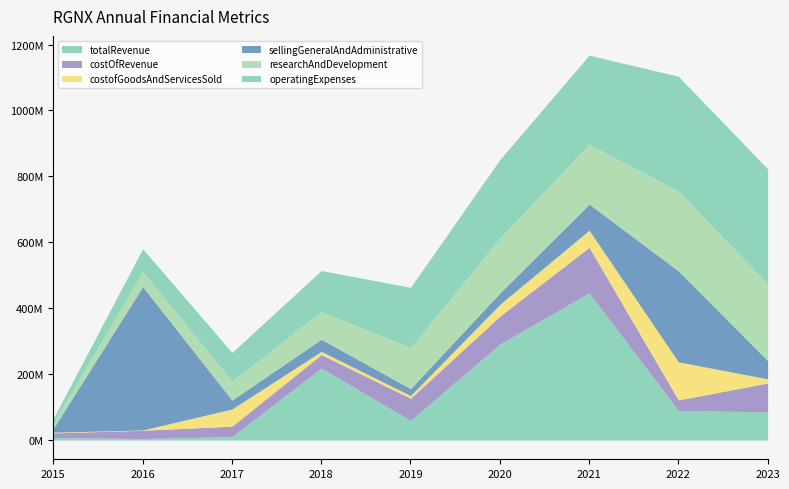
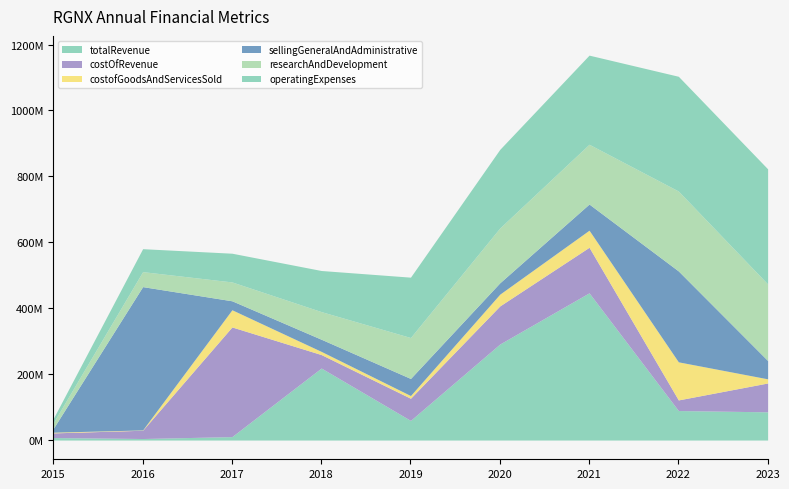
  {
    "costOfRevenue": {
-     "2017": 30000000,
+     "2017": 330000000,
      "2018": 40000000,
      "2019": 70000000,
-     "2020": 80000000,
+     "2020": 120000000,
      "2021": 140000000,
      "2022": 30000000,
      "2023": 90000000
    },
    "costofGoodsAndServicesSold": {
      "2017": 50000000,
      "2018": 10000000,
      "2019": 10000000,
      "2020": 40000000,
      "2021": 50000000,
      "2022": 120000000,
      "2023": 10000000
    },
    "sellingGeneralAndAdministrative": {
      "2015": 10000000,
      "2016": 430000000,
      "2017": 30000000,
      "2018": 40000000,
-     "2019": 20000000,
+     "2019": 50000000,
      "2020": 30000000,
      "2021": 80000000,
      "2022": 280000000,
      "2023": 60000000
    }
  }
